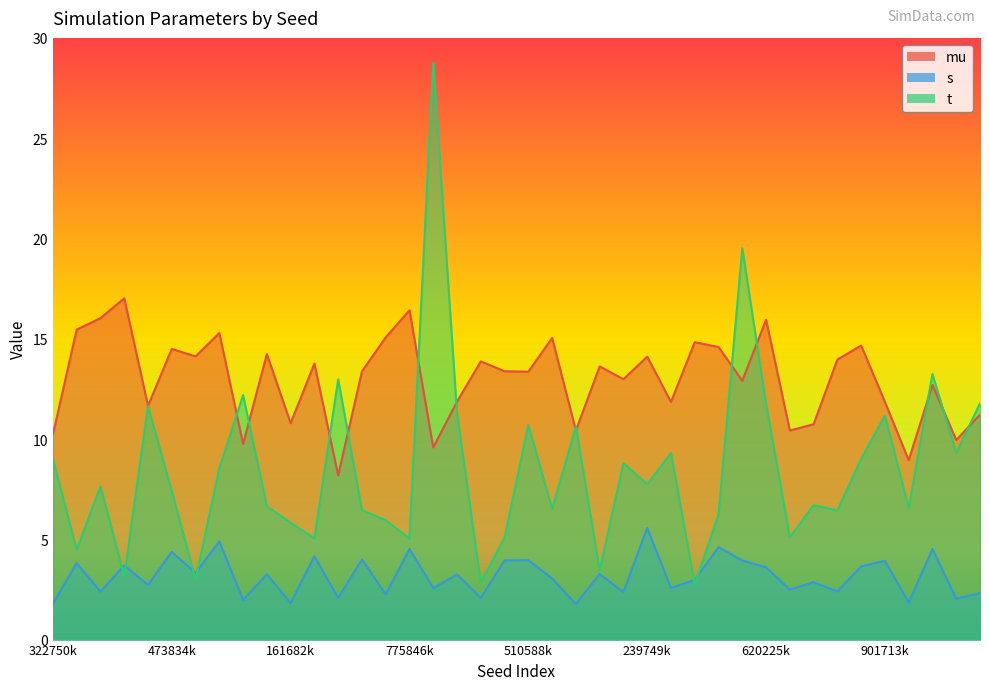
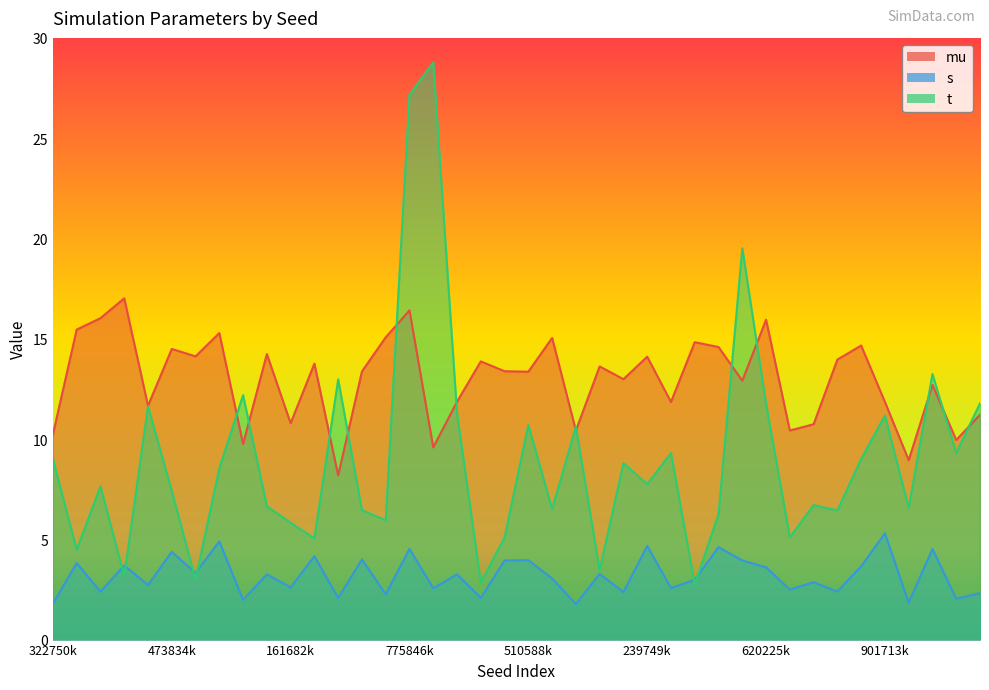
  {
    "mu": {
      "322750k": 10.2,
      "473834k": 14.5,
      "161682k": 10.8,
      "775846k": 16.4,
      "510588k": 13.4,
      "239749k": 14.1,
      "620225k": 15.9,
      "901713k": 11.8
    },
    "s": {
      "322750k": 1.8,
      "473834k": 4.4,
-     "161682k": 1.8,
+     "161682k": 2.6,
      "775846k": 4.5,
      "510588k": 4.0,
-     "239749k": 5.6,
+     "239749k": 4.7,
      "620225k": 3.6,
-     "901713k": 3.9
+     "901713k": 5.3
    },
    "t": {
      "322750k": 9.0,
      "473834k": 7.4,
      "161682k": 5.8,
-     "775846k": 5.0,
+     "775846k": 27.2,
      "510588k": 10.7,
      "239749k": 7.7,
      "620225k": 11.8,
      "901713k": 11.2
    }
  }
